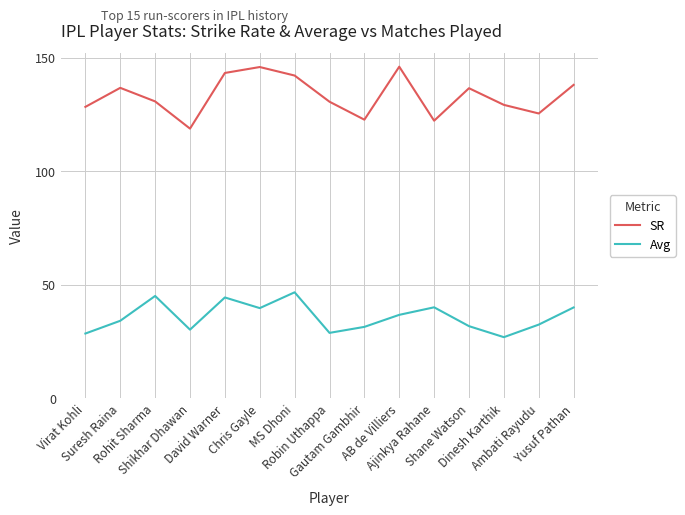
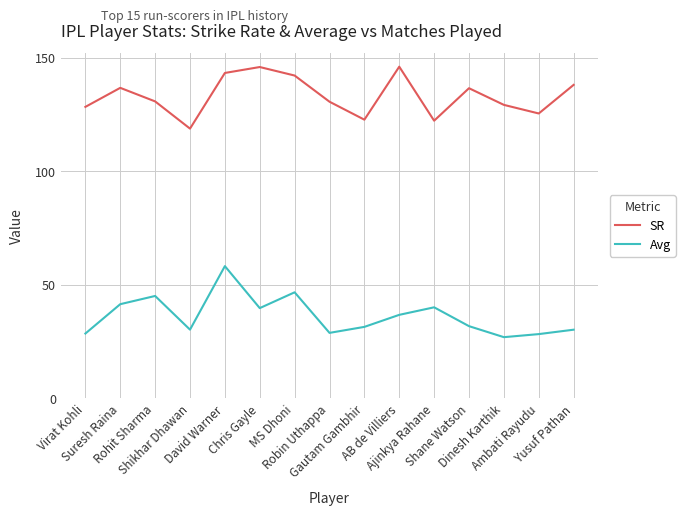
  {
    "SR": {
      "Virat Kohli": 128,
      "Suresh Raina": 137,
      "Rohit Sharma": 131,
      "Shikhar Dhawan": 119,
      "David Warner": 143,
      "Chris Gayle": 146,
      "MS Dhoni": 142,
      "Robin Uthappa": 131,
      "Gautam Gambhir": 123,
      "AB de Villiers": 146,
      "Ajinkya Rahane": 122,
      "Shane Watson": 137,
      "Dinesh Karthik": 129,
      "Ambati Rayudu": 126,
      "Yusuf Pathan": 138
    },
    "Avg": {
      "Virat Kohli": 29,
-     "Suresh Raina": 34,
+     "Suresh Raina": 42,
      "Rohit Sharma": 45,
      "Shikhar Dhawan": 30,
-     "David Warner": 45,
+     "David Warner": 58,
      "Chris Gayle": 40,
      "MS Dhoni": 47,
      "Robin Uthappa": 29,
      "Gautam Gambhir": 32,
      "AB de Villiers": 37,
      "Ajinkya Rahane": 40,
      "Shane Watson": 32,
      "Dinesh Karthik": 27,
-     "Ambati Rayudu": 33,
-     "Yusuf Pathan": 40
+     "Ambati Rayudu": 28,
+     "Yusuf Pathan": 30
    }
  }
